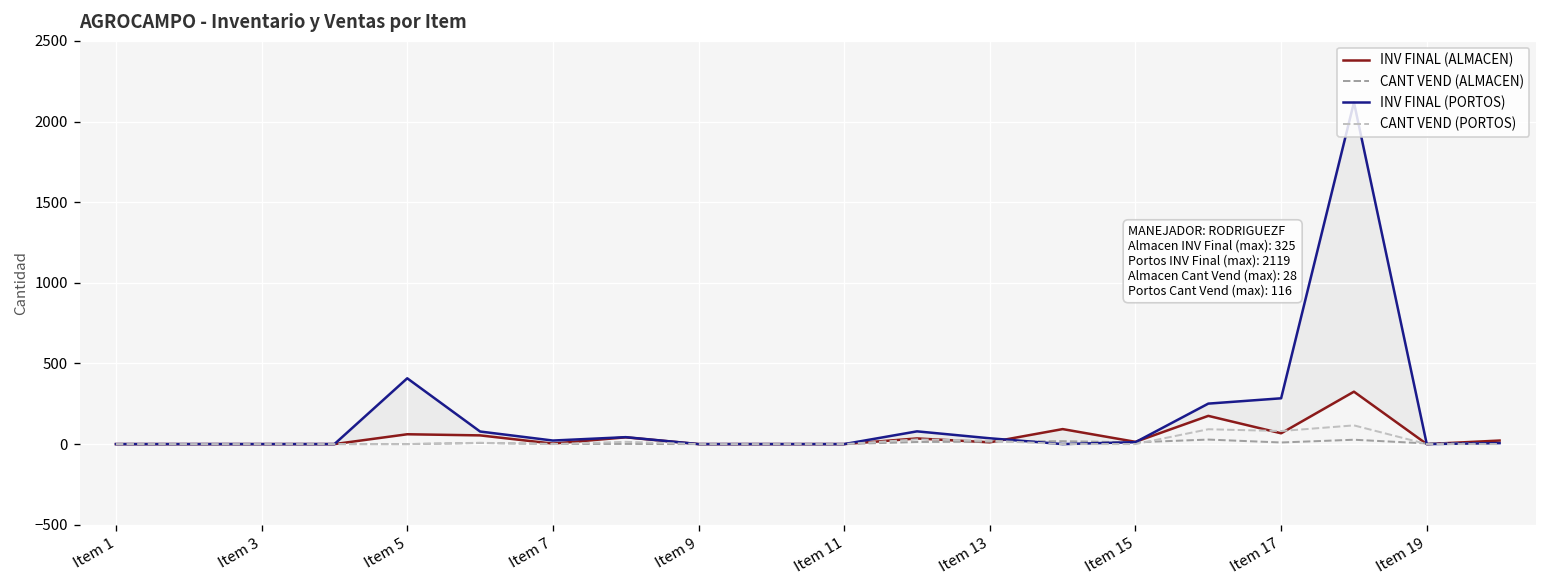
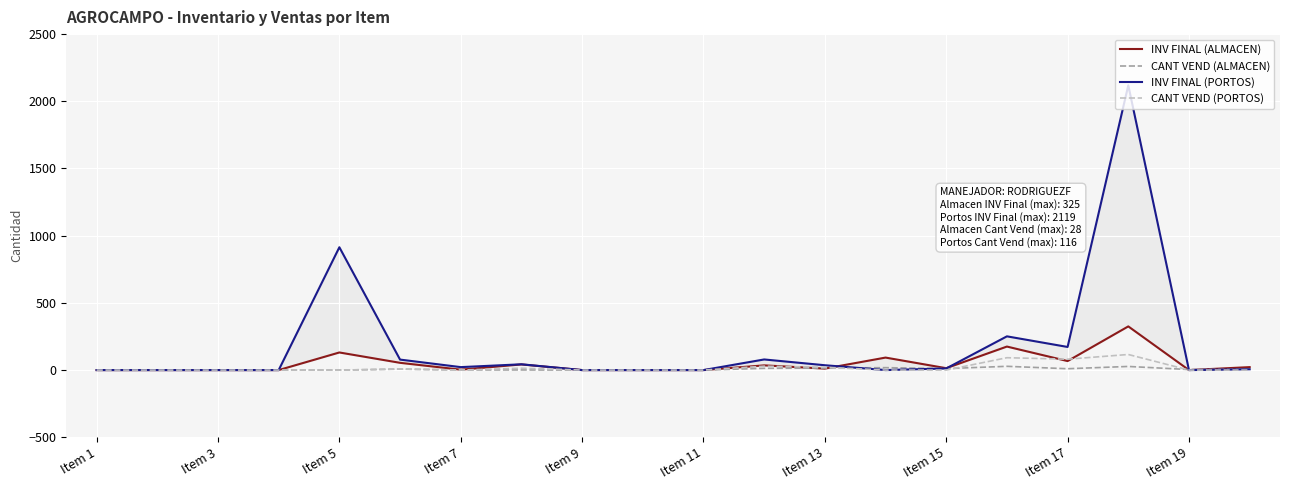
  {
    "INV FINAL (ALMACEN)": {
-     "Item 5": 60
+     "Item 5": 130
    },
    "INV FINAL (PORTOS)": {
-     "Item 5": 410,
-     "Item 17": 280
+     "Item 5": 910,
+     "Item 17": 170
    }
  }
